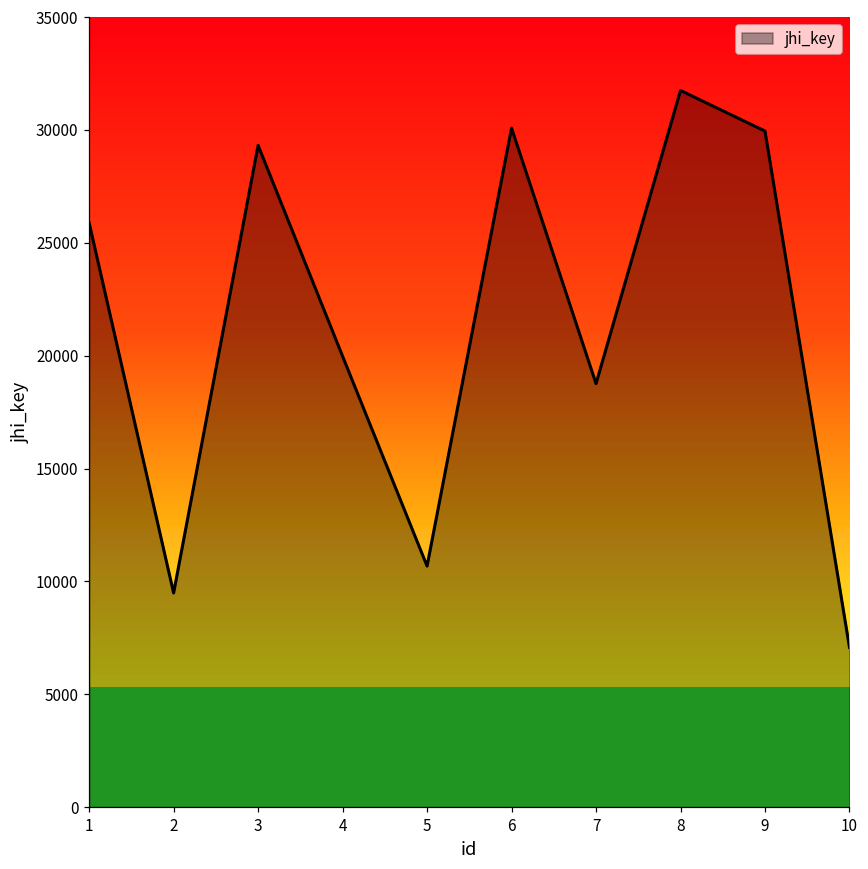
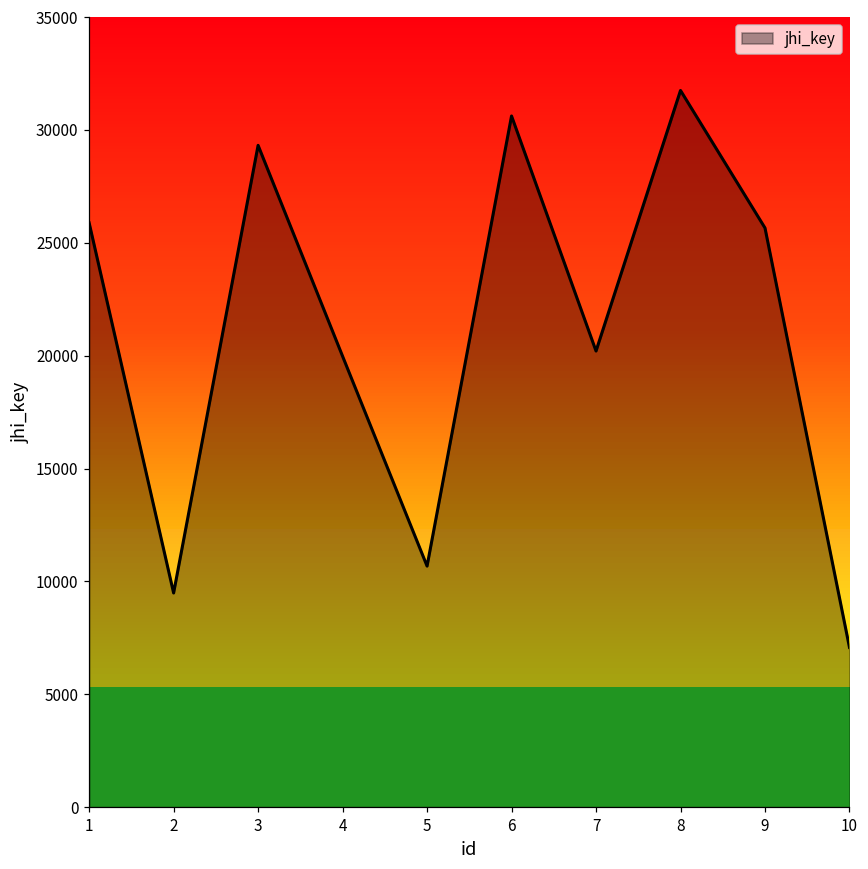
  {
    "1": 25900,
    "2": 9500,
    "3": 29300,
    "4": 20000,
    "5": 10700,
-   "6": 30100,
-   "7": 18800,
+   "6": 30600,
+   "7": 20200,
    "8": 31700,
-   "9": 29900,
+   "9": 25700,
    "10": 7100
  }
